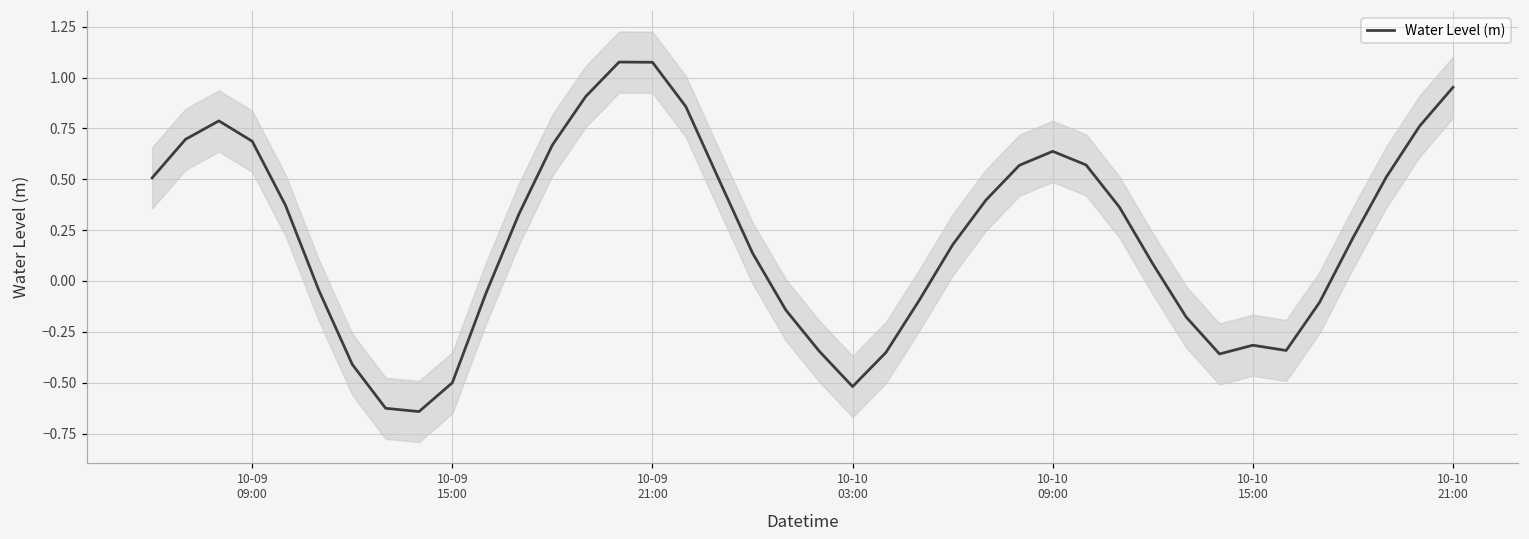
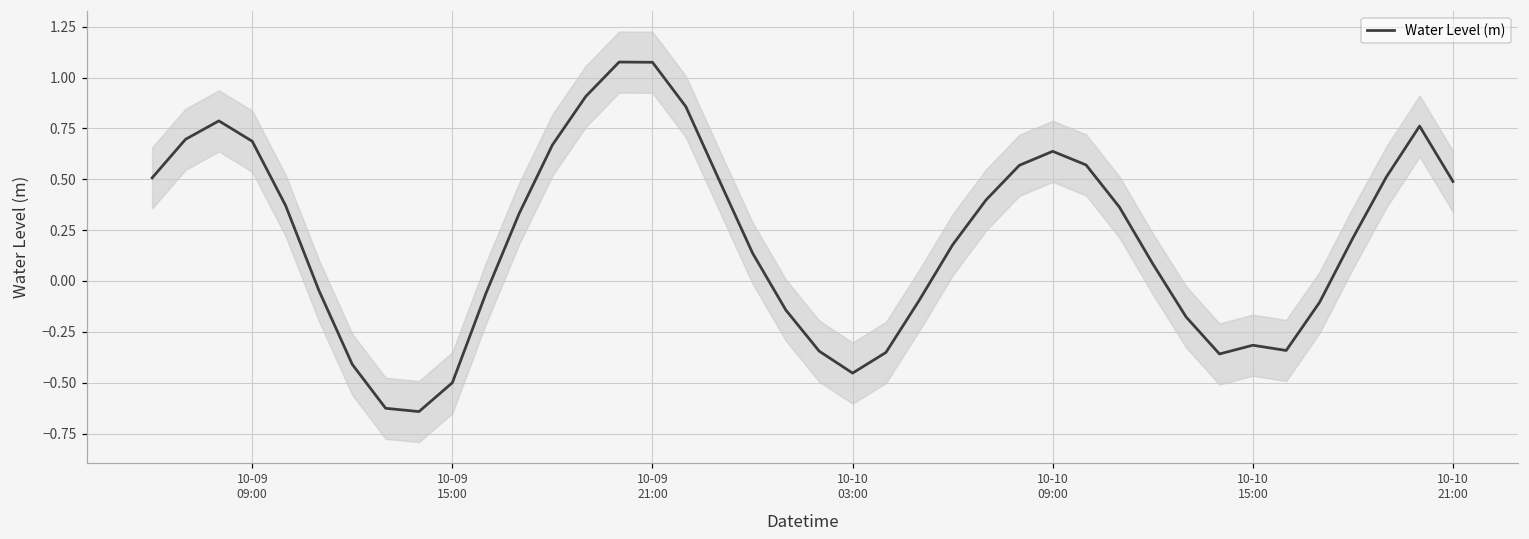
  {
    "Water Level (m)": {
      "10-09 09:00": 0.69,
      "10-09 15:00": -0.50,
      "10-09 21:00": 1.07,
-     "10-10 03:00": -0.52,
+     "10-10 03:00": -0.45,
      "10-10 09:00": 0.64,
      "10-10 15:00": -0.32,
-     "10-10 21:00": 0.95
+     "10-10 21:00": 0.49
    }
  }
